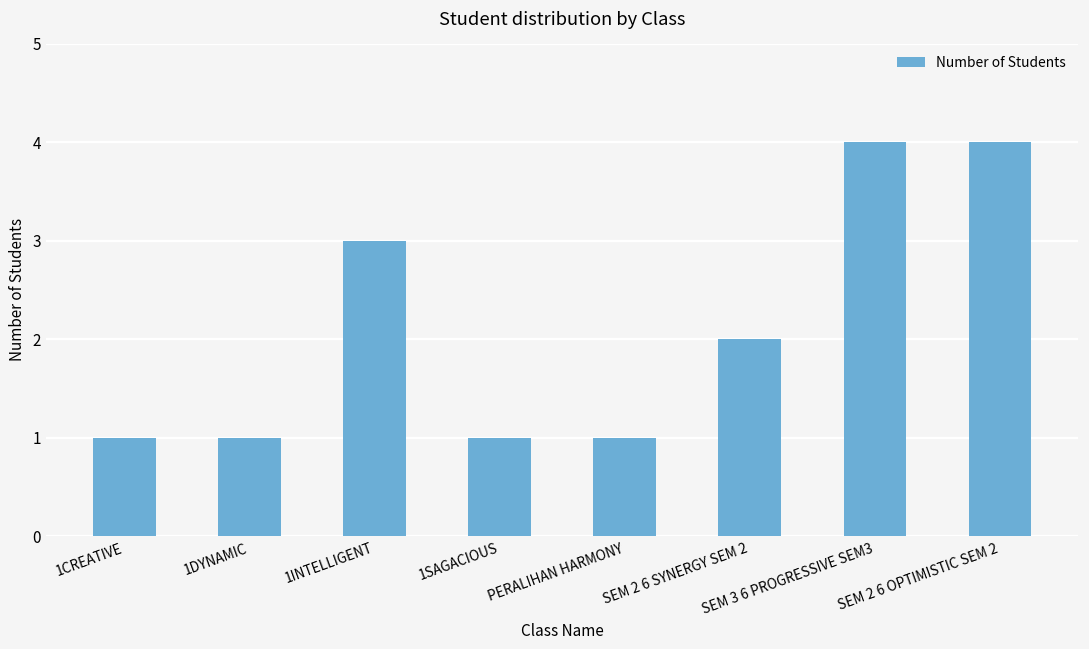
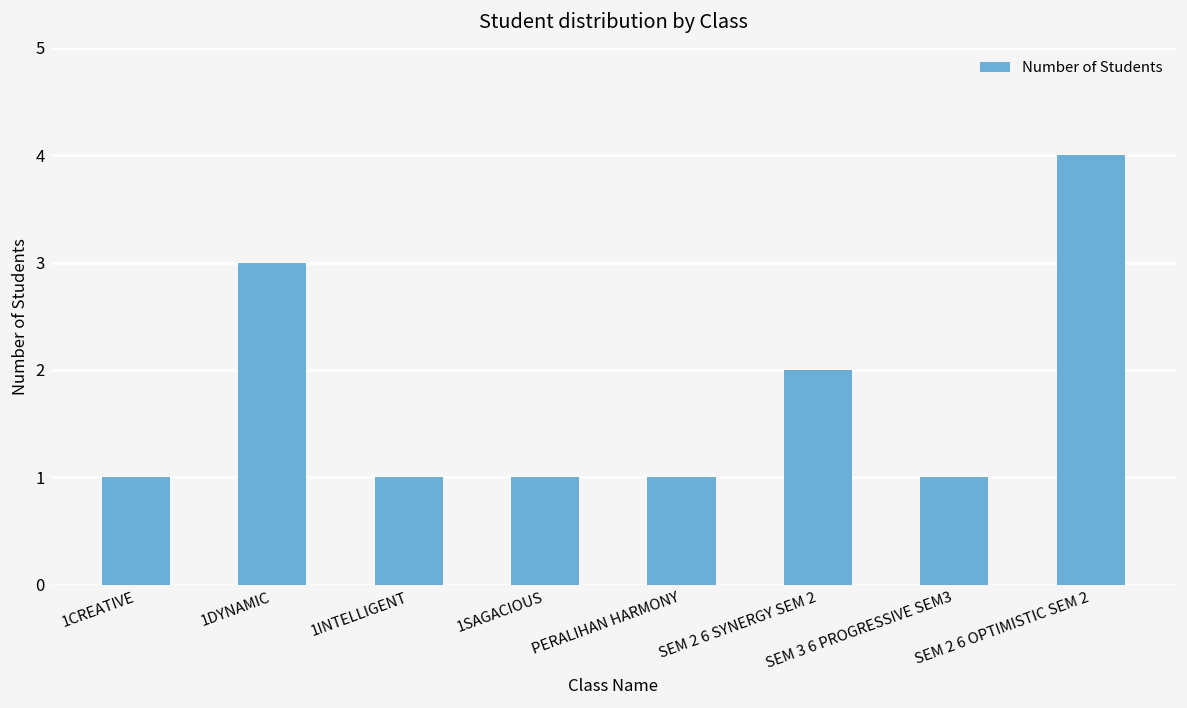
  {
    "1CREATIVE": 1,
-   "1DYNAMIC": 1,
-   "1INTELLIGENT": 3,
+   "1DYNAMIC": 3,
+   "1INTELLIGENT": 1,
    "1SAGACIOUS": 1,
    "PERALIHAN HARMONY": 1,
    "SEM 2 6 SYNERGY SEM 2": 2,
-   "SEM 3 6 PROGRESSIVE SEM3": 4,
+   "SEM 3 6 PROGRESSIVE SEM3": 1,
    "SEM 2 6 OPTIMISTIC SEM 2": 4
  }
